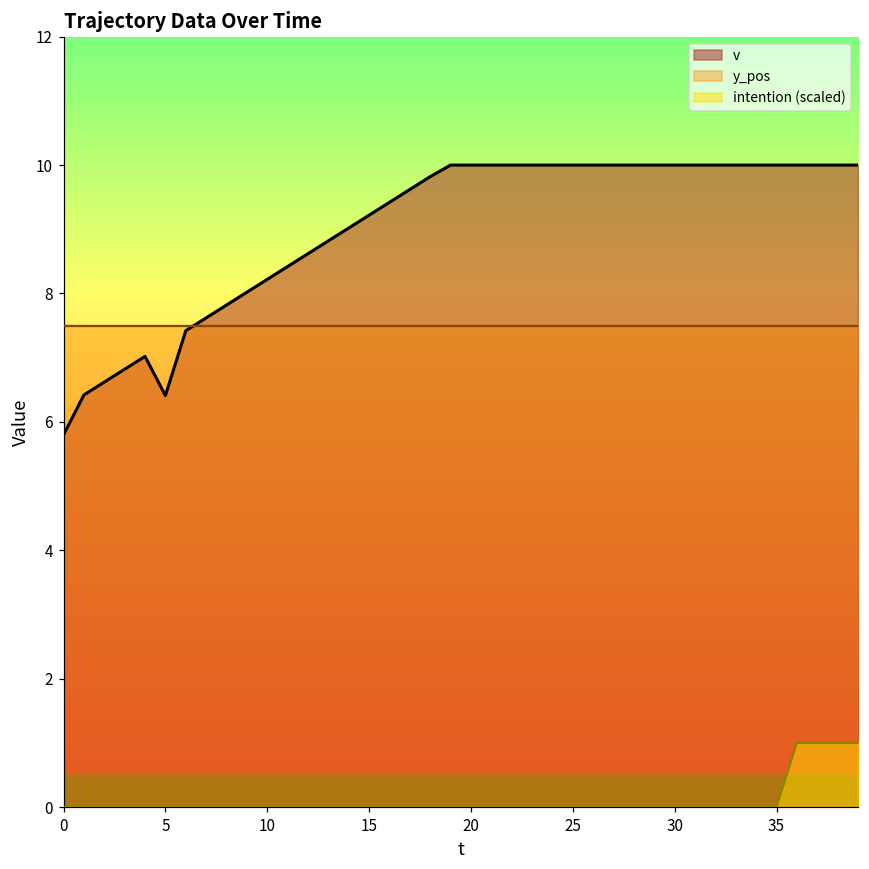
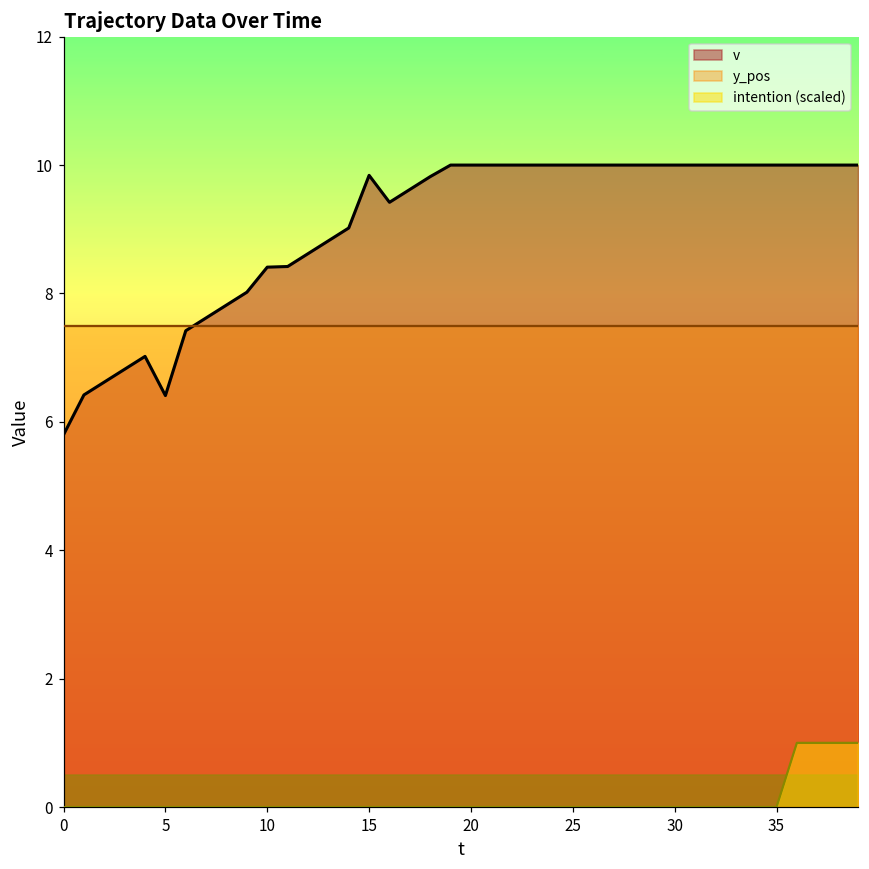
  {
    "v": {
      "0": 5.8,
      "5": 6.4,
-     "10": 8.2,
-     "15": 9.2,
+     "10": 8.4,
+     "15": 9.8,
      "20": 10.0,
      "25": 10.0,
      "30": 10.0,
      "35": 10.0
    }
  }
